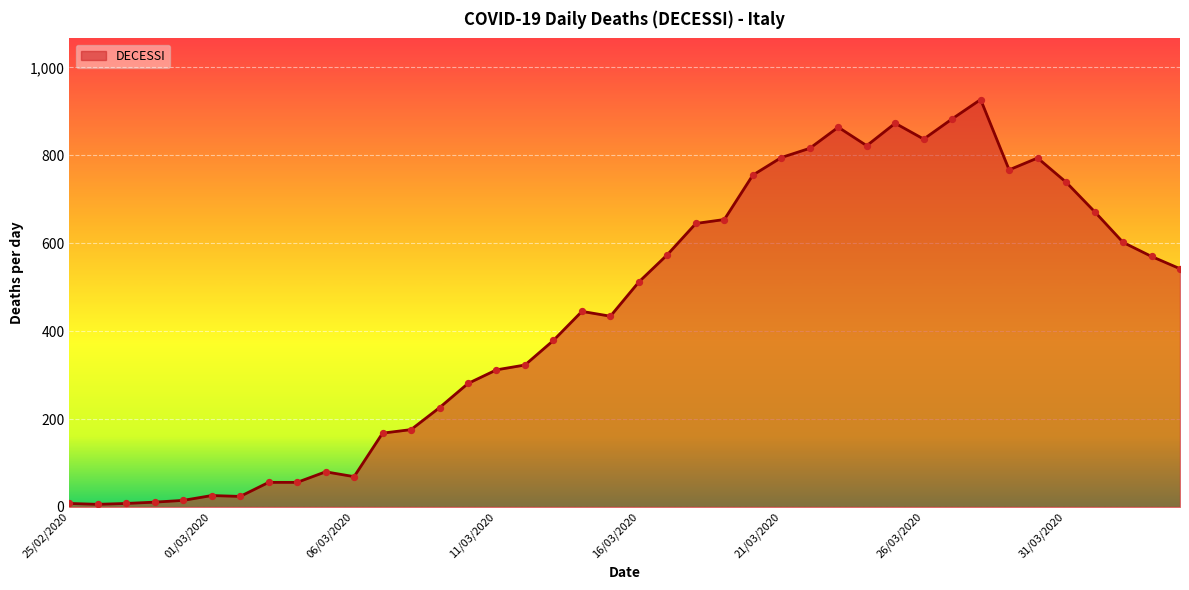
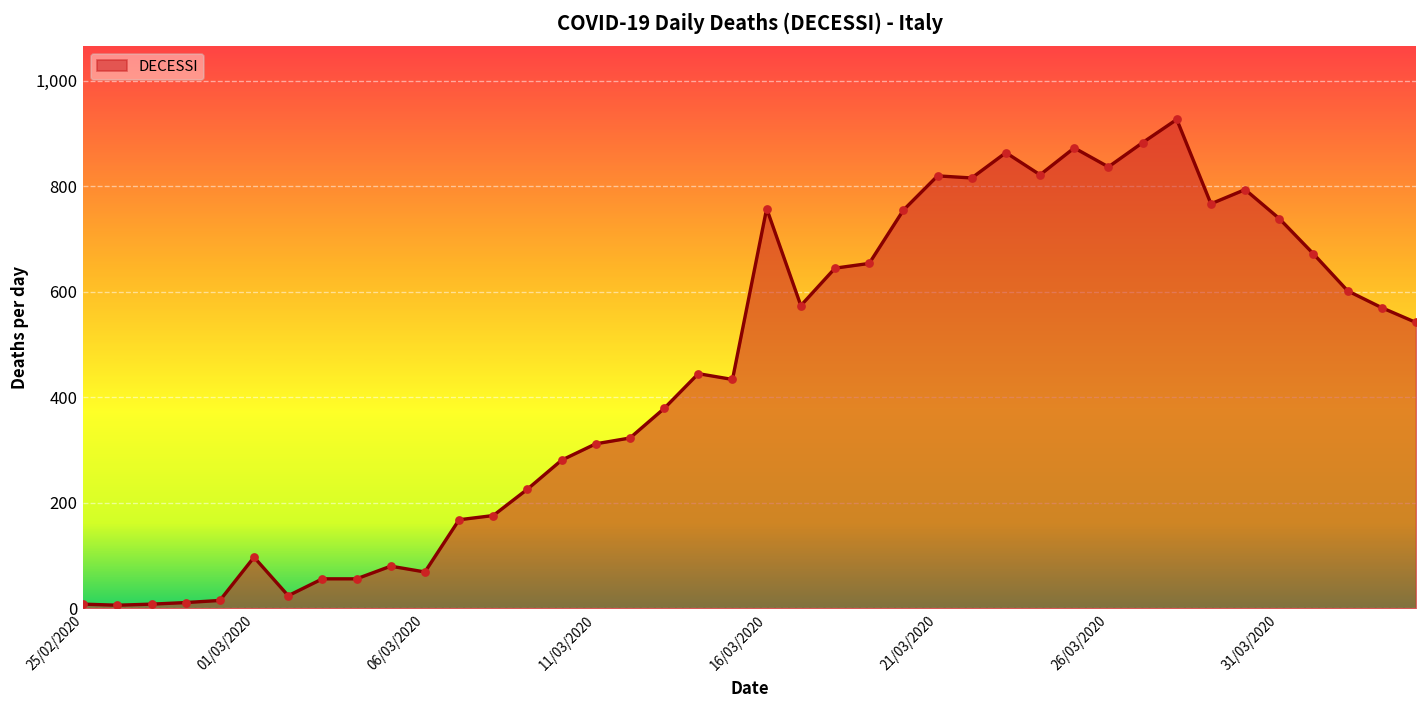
  {
    "25/02/2020": 10,
-   "01/03/2020": 30,
+   "01/03/2020": 100,
    "06/03/2020": 70,
    "11/03/2020": 310,
-   "16/03/2020": 510,
-   "21/03/2020": 800,
+   "16/03/2020": 760,
+   "21/03/2020": 820,
    "26/03/2020": 840,
    "31/03/2020": 740
  }
